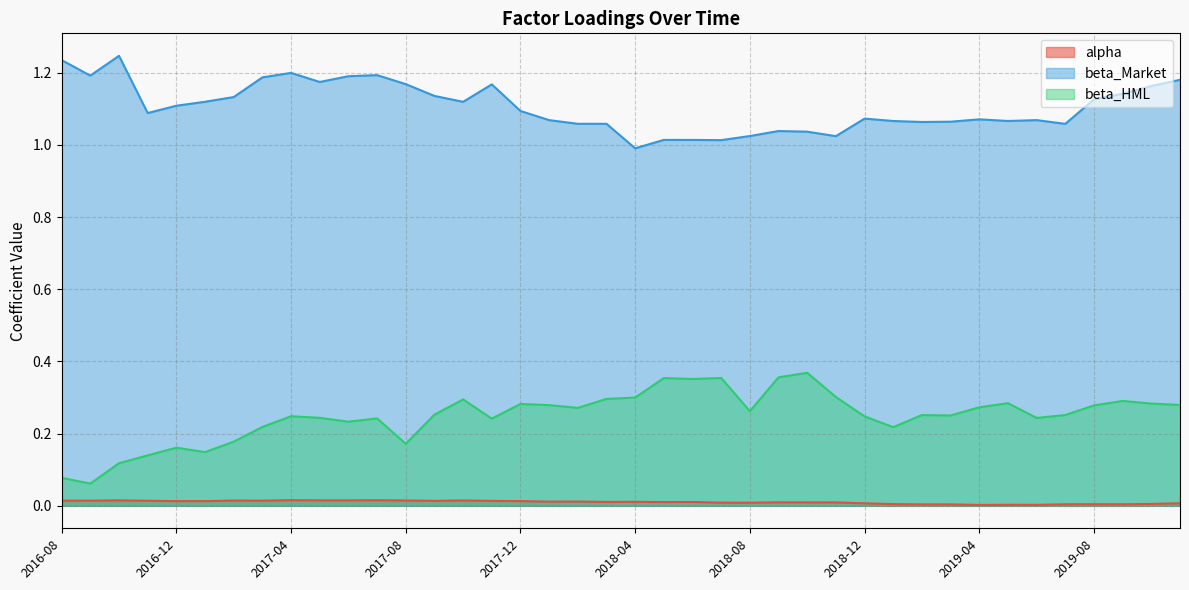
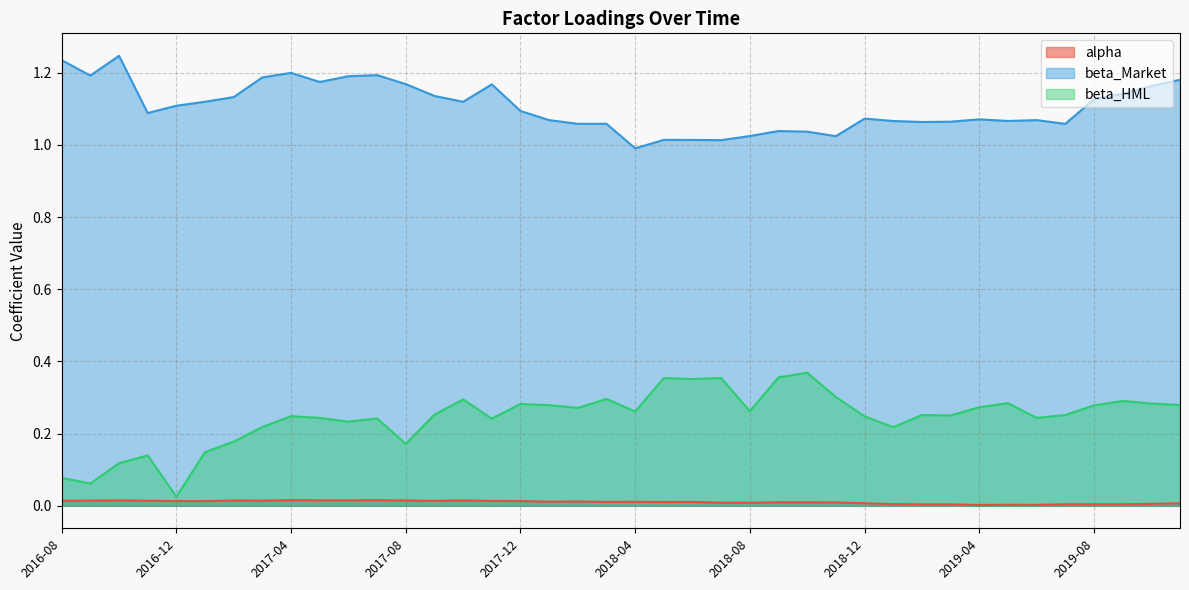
  {
    "alpha": {
      "2016-08": 0.01,
      "2016-12": 0.01,
      "2017-04": 0.02,
      "2017-08": 0.01,
      "2017-12": 0.01,
      "2018-04": 0.01,
      "2018-08": 0.01,
      "2018-12": 0.01,
      "2019-04": 0.00,
      "2019-08": 0.00
    },
    "beta_Market": {
      "2016-08": 1.23,
      "2016-12": 1.11,
      "2017-04": 1.20,
      "2017-08": 1.17,
      "2017-12": 1.09,
      "2018-04": 0.99,
      "2018-08": 1.02,
      "2018-12": 1.07,
      "2019-04": 1.07
    },
    "beta_HML": {
      "2016-08": 0.08,
-     "2016-12": 0.16,
+     "2016-12": 0.03,
      "2017-04": 0.25,
      "2017-08": 0.17,
      "2017-12": 0.28,
-     "2018-04": 0.30,
+     "2018-04": 0.26,
      "2018-08": 0.26,
      "2018-12": 0.25,
      "2019-04": 0.27,
      "2019-08": 0.28
    }
  }
